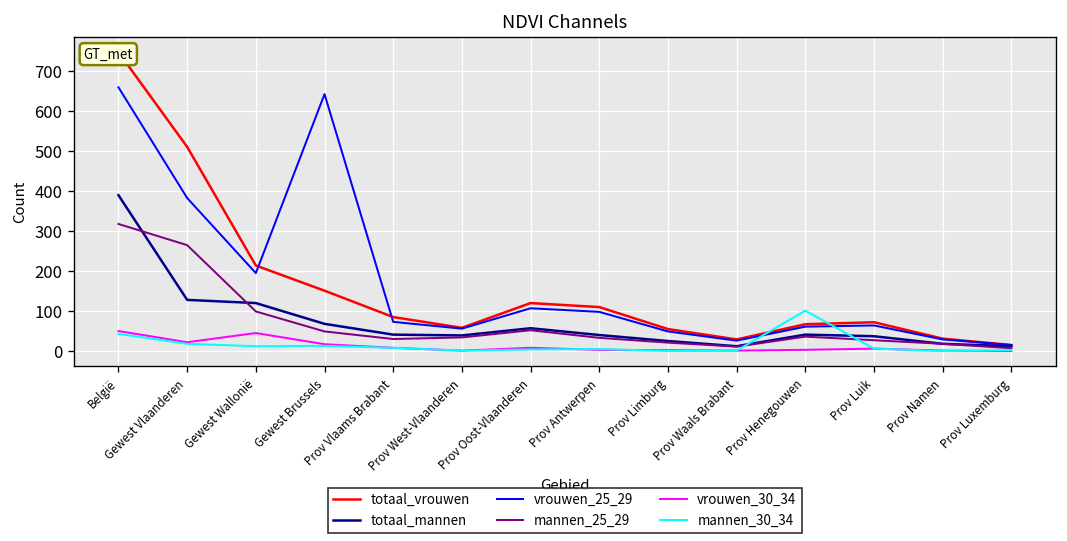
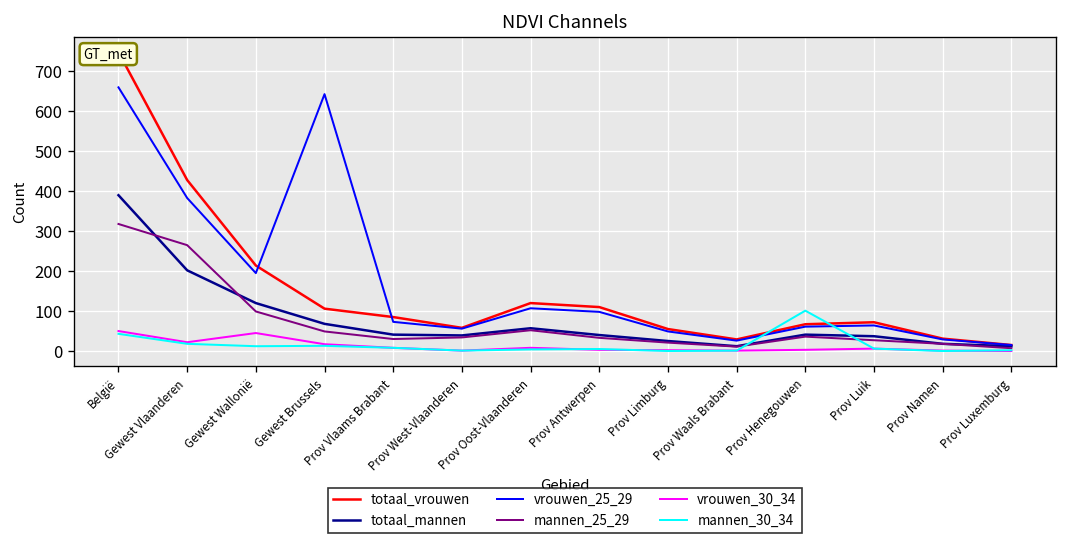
  {
    "totaal_vrouwen": {
-     "Gewest Vlaanderen": 510,
+     "Gewest Vlaanderen": 430,
      "Gewest Wallonië": 210,
-     "Gewest Brussels": 150,
+     "Gewest Brussels": 110,
      "Prov Vlaams Brabant": 90,
      "Prov Oost-Vlaanderen": 120,
      "Prov Antwerpen": 110,
      "Prov Luik": 70
    },
    "totaal_mannen": {
      "België": 390,
-     "Gewest Vlaanderen": 130,
+     "Gewest Vlaanderen": 200,
      "Gewest Wallonië": 120,
      "Gewest Brussels": 70,
      "Prov Vlaams Brabant": 40,
      "Prov Luik": 40
    },
    "vrouwen_25_29": {
      "België": 660,
      "Gewest Vlaanderen": 380,
      "Gewest Wallonië": 200,
      "Gewest Brussels": 640,
      "Prov Vlaams Brabant": 70,
      "Prov Oost-Vlaanderen": 110,
      "Prov Antwerpen": 100,
      "Prov Luik": 60
    },
    "mannen_25_29": {
      "België": 320,
      "Gewest Vlaanderen": 270,
      "Gewest Wallonië": 100,
      "Gewest Brussels": 50,
      "Prov Vlaams Brabant": 30,
      "Prov Luik": 30
    },
    "vrouwen_30_34": {
      "Gewest Wallonië": 50,
      "Prov Henegouwen": 0
    },
    "mannen_30_34": {
      "Gewest Wallonië": 10,
      "Prov Henegouwen": 100
    }
  }
